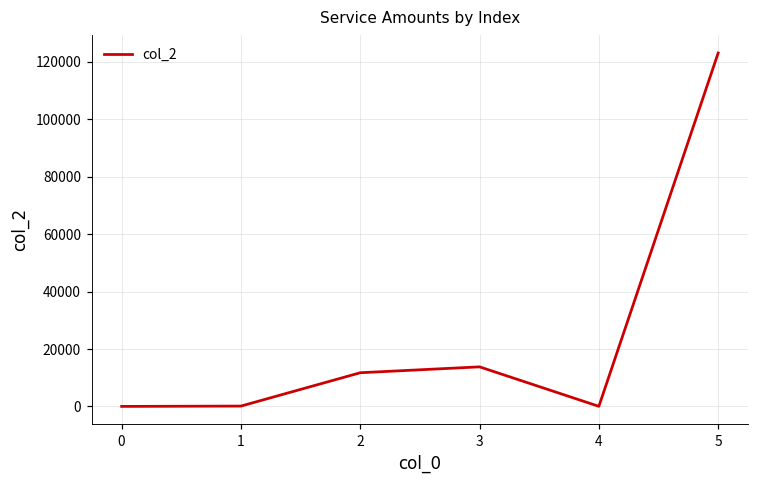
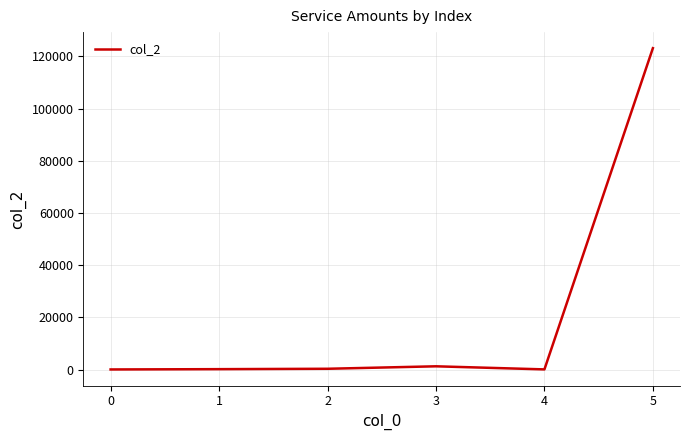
  {
    "0": 0,
    "1": 0,
-   "2": 12000,
-   "3": 14000,
+   "2": 0,
+   "3": 1000,
    "4": 0,
    "5": 123000
  }
